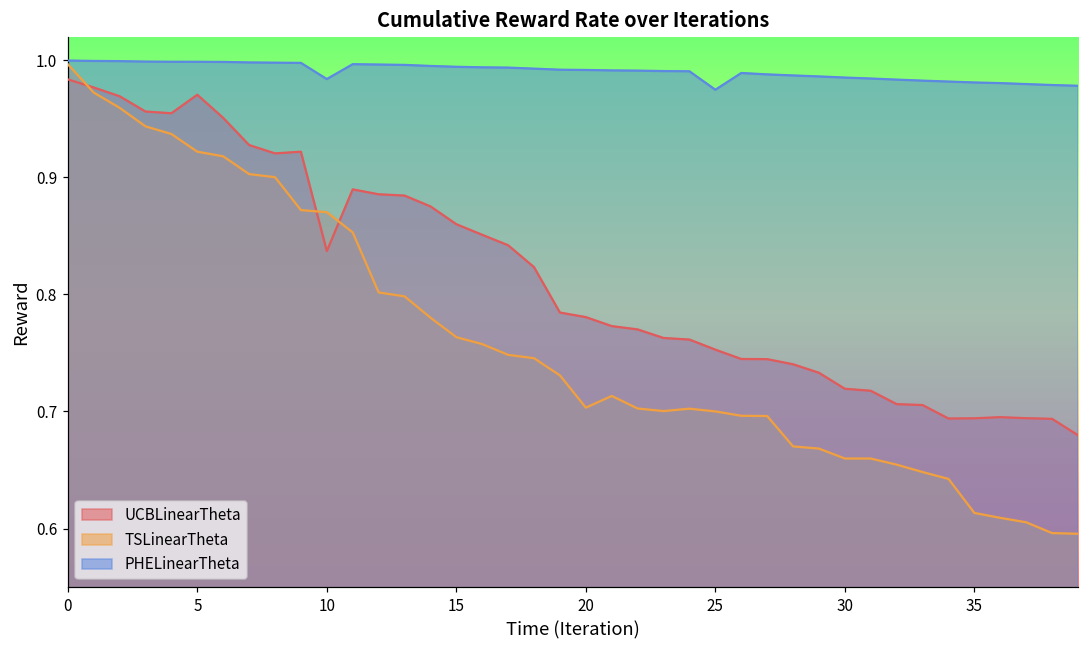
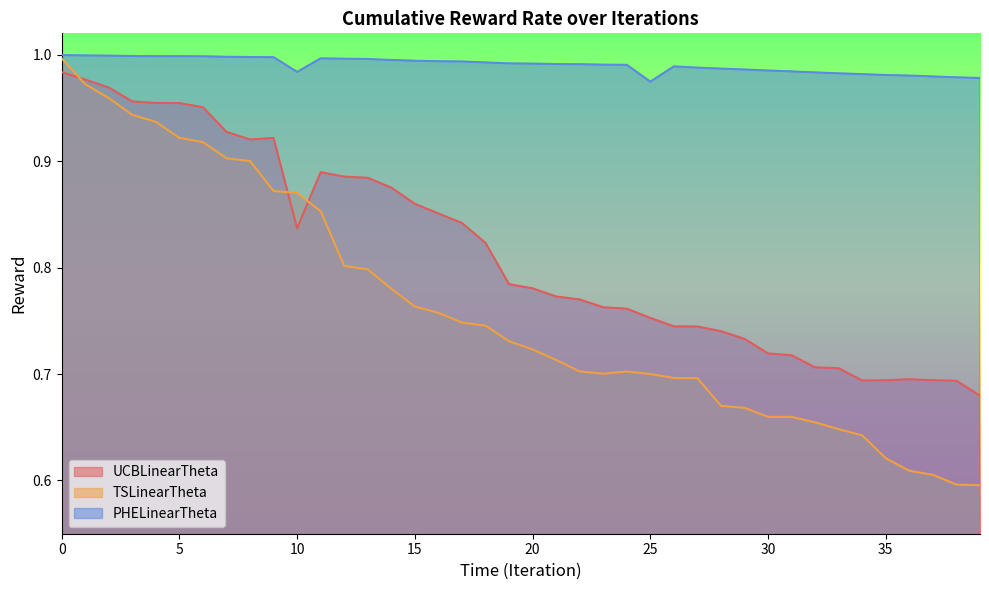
  {
    "UCBLinearTheta": {
      "0": 0.984,
-     "5": 0.970,
+     "5": 0.954,
      "10": 0.837,
      "15": 0.860,
      "20": 0.781,
      "25": 0.753,
      "30": 0.719,
      "35": 0.694
    },
    "TSLinearTheta": {
      "0": 0.996,
      "5": 0.922,
      "10": 0.870,
      "15": 0.763,
-     "20": 0.703,
+     "20": 0.723,
      "25": 0.700,
      "30": 0.660,
-     "35": 0.613
+     "35": 0.621
    },
    "PHELinearTheta": {
      "0": 1.000,
      "5": 0.999,
      "10": 0.984,
      "15": 0.994,
      "20": 0.992,
      "25": 0.975,
      "30": 0.985,
      "35": 0.981
    }
  }
